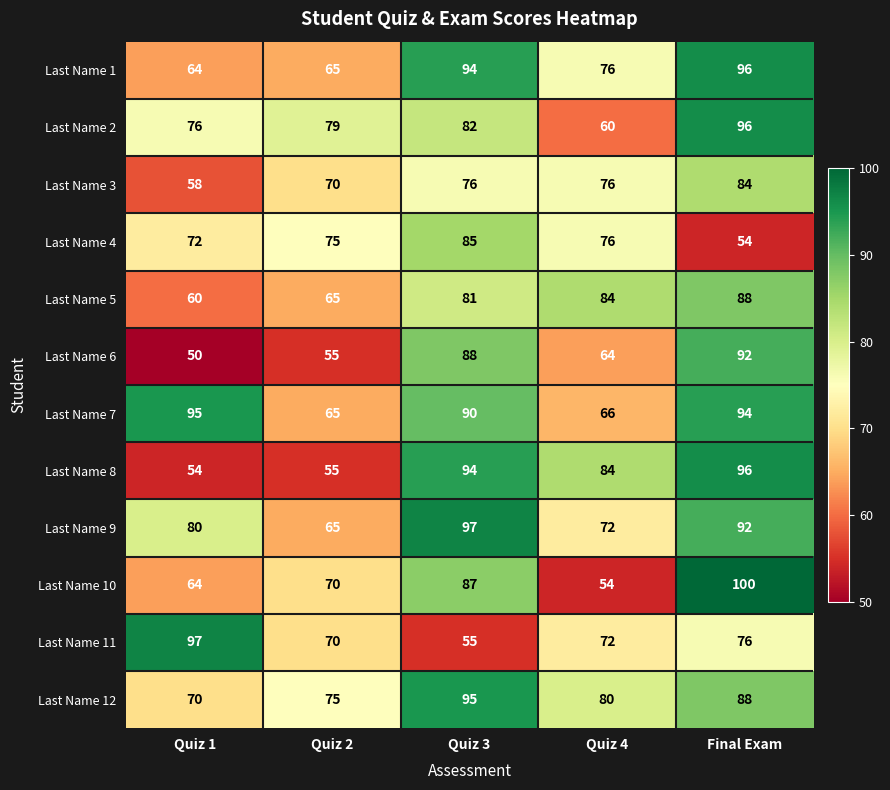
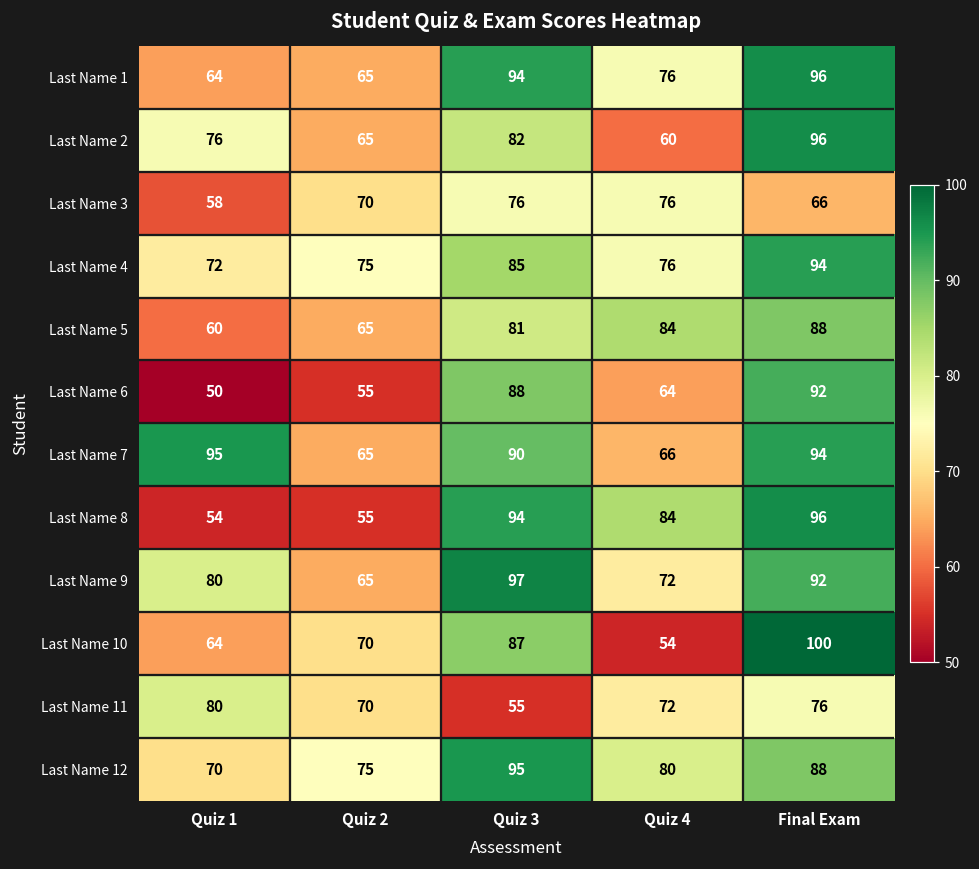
  {
    "Last Name 1": {
      "Quiz 1": 64,
      "Quiz 2": 65,
      "Quiz 3": 94,
      "Quiz 4": 76,
      "Final Exam": 96
    },
    "Last Name 2": {
      "Quiz 1": 76,
-     "Quiz 2": 79,
+     "Quiz 2": 65,
      "Quiz 3": 82,
      "Quiz 4": 60,
      "Final Exam": 96
    },
    "Last Name 3": {
      "Quiz 1": 58,
      "Quiz 2": 70,
      "Quiz 3": 76,
      "Quiz 4": 76,
-     "Final Exam": 84
+     "Final Exam": 66
    },
    "Last Name 4": {
      "Quiz 1": 72,
      "Quiz 2": 75,
      "Quiz 3": 85,
      "Quiz 4": 76,
-     "Final Exam": 54
+     "Final Exam": 94
    },
    "Last Name 5": {
      "Quiz 1": 60,
      "Quiz 2": 65,
      "Quiz 3": 81,
      "Quiz 4": 84,
      "Final Exam": 88
    },
    "Last Name 6": {
      "Quiz 1": 50,
      "Quiz 2": 55,
      "Quiz 3": 88,
      "Quiz 4": 64,
      "Final Exam": 92
    },
    "Last Name 7": {
      "Quiz 1": 95,
      "Quiz 2": 65,
      "Quiz 3": 90,
      "Quiz 4": 66,
      "Final Exam": 94
    },
    "Last Name 8": {
      "Quiz 1": 54,
      "Quiz 2": 55,
      "Quiz 3": 94,
      "Quiz 4": 84,
      "Final Exam": 96
    },
    "Last Name 9": {
      "Quiz 1": 80,
      "Quiz 2": 65,
      "Quiz 3": 97,
      "Quiz 4": 72,
      "Final Exam": 92
    },
    "Last Name 10": {
      "Quiz 1": 64,
      "Quiz 2": 70,
      "Quiz 3": 87,
      "Quiz 4": 54,
      "Final Exam": 100
    },
    "Last Name 11": {
-     "Quiz 1": 97,
+     "Quiz 1": 80,
      "Quiz 2": 70,
      "Quiz 3": 55,
      "Quiz 4": 72,
      "Final Exam": 76
    },
    "Last Name 12": {
      "Quiz 1": 70,
      "Quiz 2": 75,
      "Quiz 3": 95,
      "Quiz 4": 80,
      "Final Exam": 88
    }
  }
